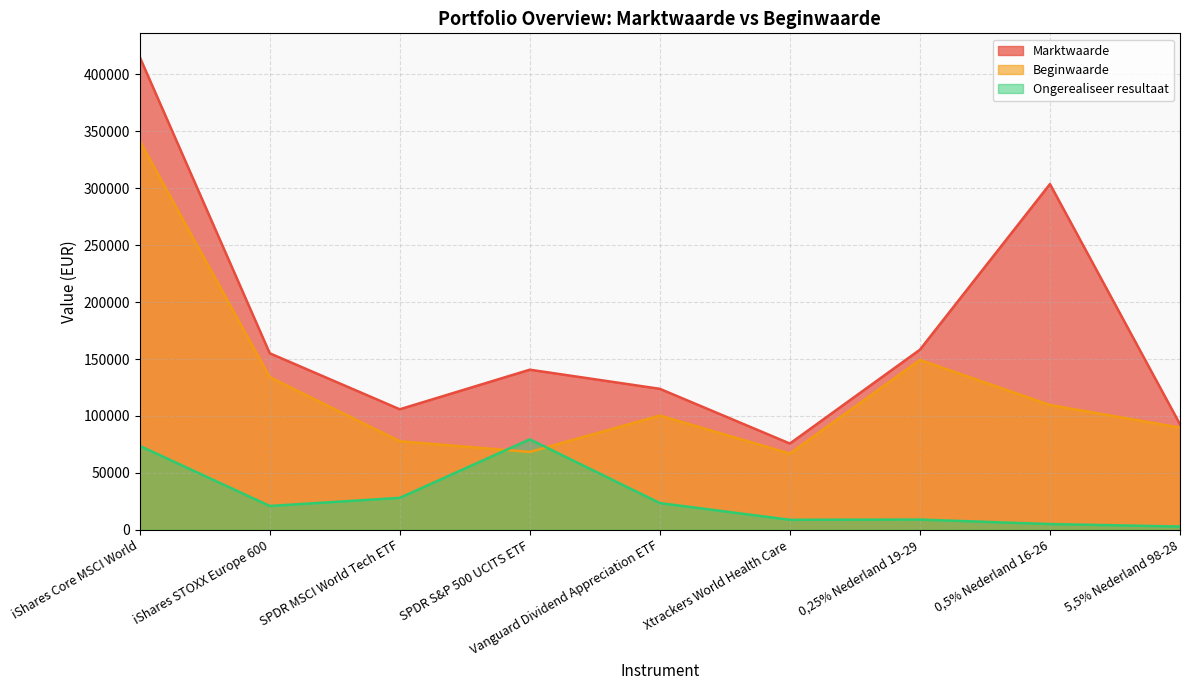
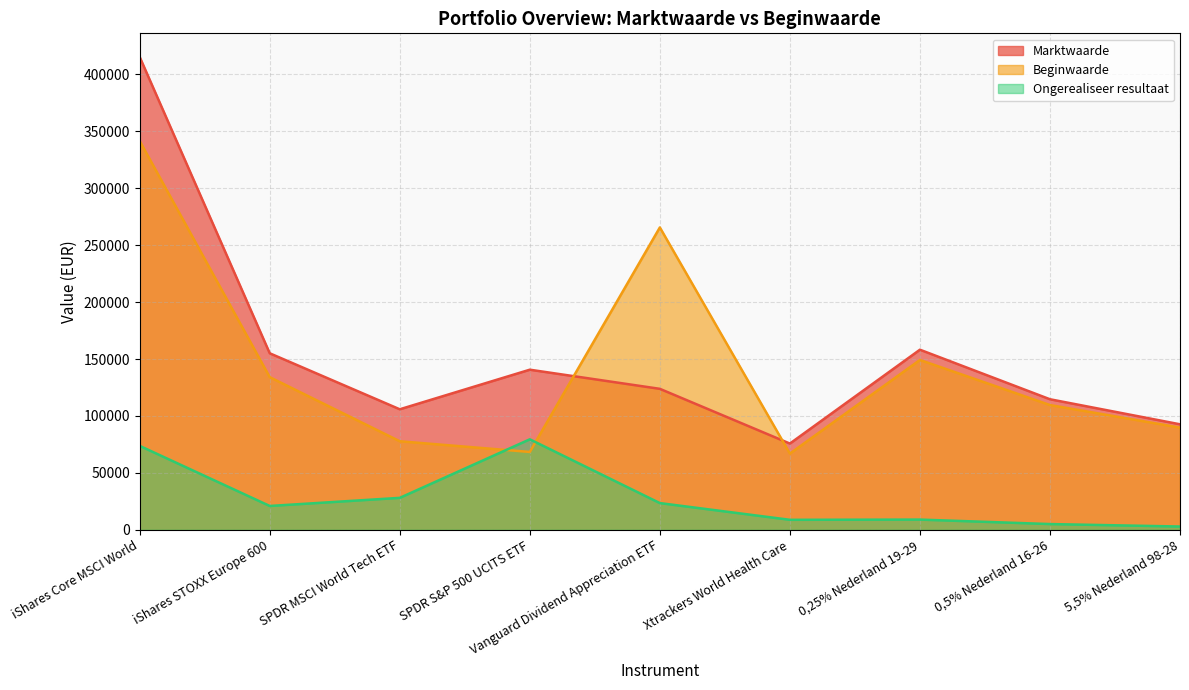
  {
    "Marktwaarde": {
      "iShares Core MSCI World": 415000,
      "iShares STOXX Europe 600": 155000,
      "SPDR MSCI World Tech ETF": 106000,
      "SPDR S&P 500 UCITS ETF": 141000,
      "Vanguard Dividend Appreciation ETF": 124000,
      "Xtrackers World Health Care": 76000,
      "0,25% Nederland 19-29": 158000,
-     "0,5% Nederland 16-26": 304000,
+     "0,5% Nederland 16-26": 115000,
      "5,5% Nederland 98-28": 93000
    },
    "Beginwaarde": {
      "iShares Core MSCI World": 342000,
      "iShares STOXX Europe 600": 134000,
      "SPDR MSCI World Tech ETF": 78000,
      "SPDR S&P 500 UCITS ETF": 68000,
-     "Vanguard Dividend Appreciation ETF": 100000,
+     "Vanguard Dividend Appreciation ETF": 266000,
      "Xtrackers World Health Care": 67000,
      "0,25% Nederland 19-29": 149000,
      "0,5% Nederland 16-26": 110000,
      "5,5% Nederland 98-28": 90000
    },
    "Ongerealiseer resultaat": {
      "iShares Core MSCI World": 74000,
      "iShares STOXX Europe 600": 21000,
      "SPDR MSCI World Tech ETF": 28000,
      "SPDR S&P 500 UCITS ETF": 80000,
      "Vanguard Dividend Appreciation ETF": 23000,
      "Xtrackers World Health Care": 9000,
      "0,25% Nederland 19-29": 9000,
      "0,5% Nederland 16-26": 5000,
      "5,5% Nederland 98-28": 3000
    }
  }
